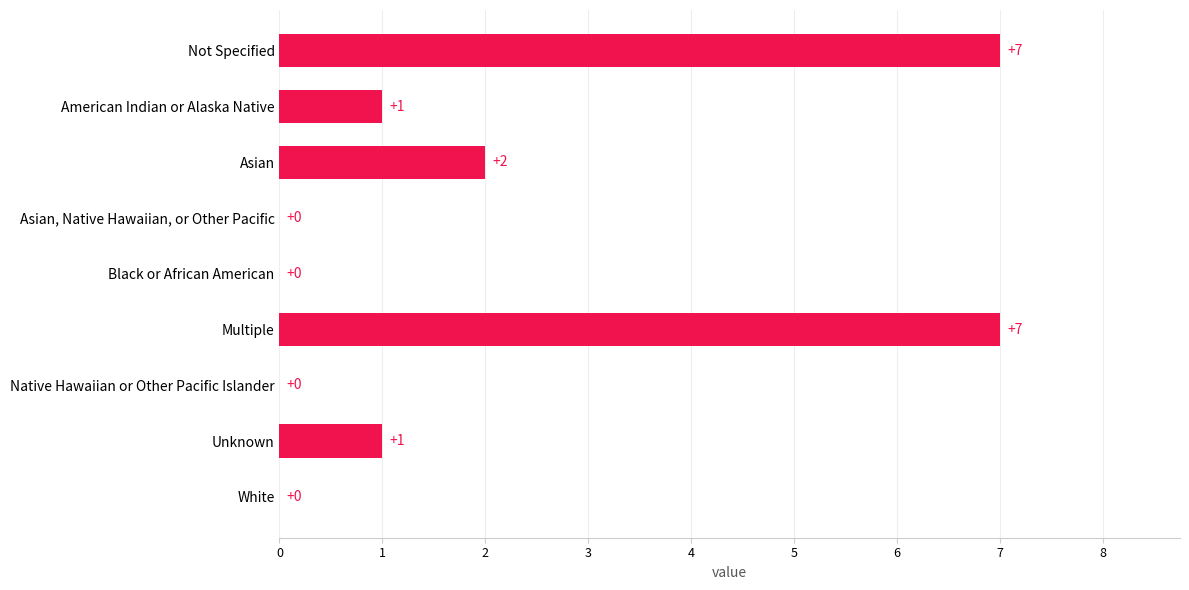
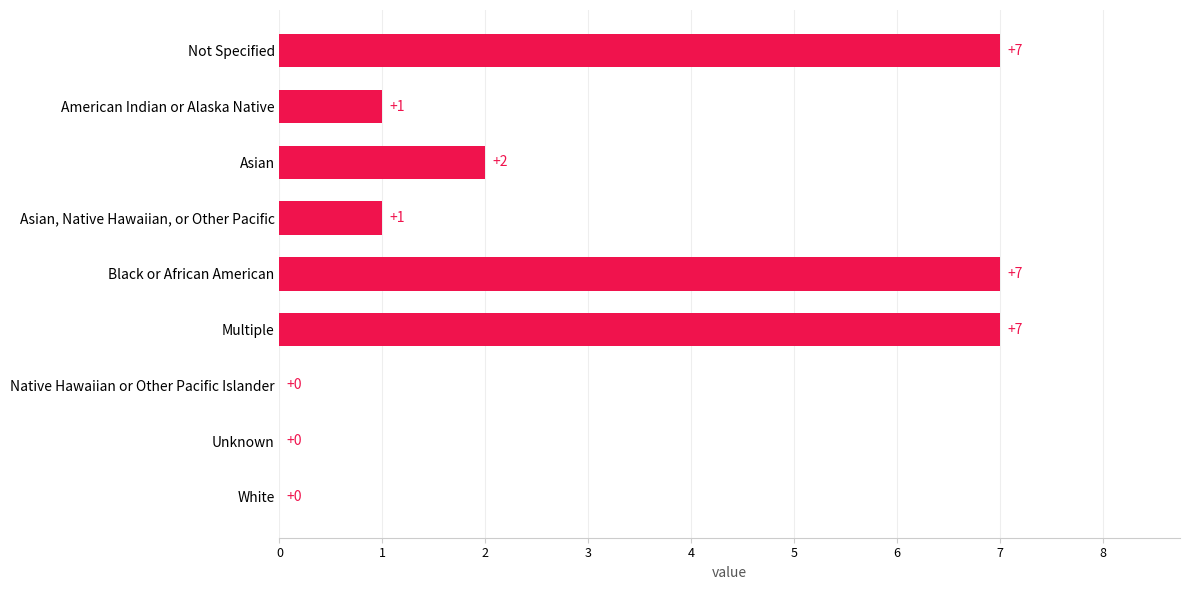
  {
    "Not Specified": "+7",
    "American Indian or Alaska Native": "+1",
    "Asian": "+2",
-   "Asian, Native Hawaiian, or Other Pacific": "+0",
-   "Black or African American": "+0",
+   "Asian, Native Hawaiian, or Other Pacific": "+1",
+   "Black or African American": "+7",
    "Multiple": "+7",
    "Native Hawaiian or Other Pacific Islander": "+0",
-   "Unknown": "+1",
+   "Unknown": "+0",
    "White": "+0"
  }
